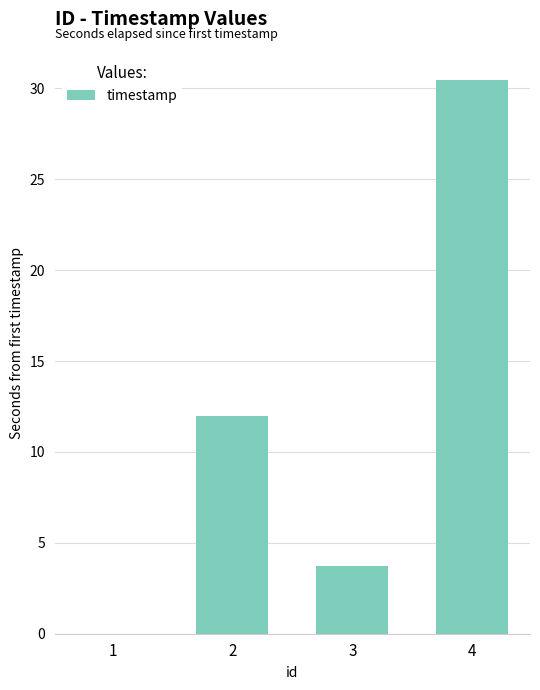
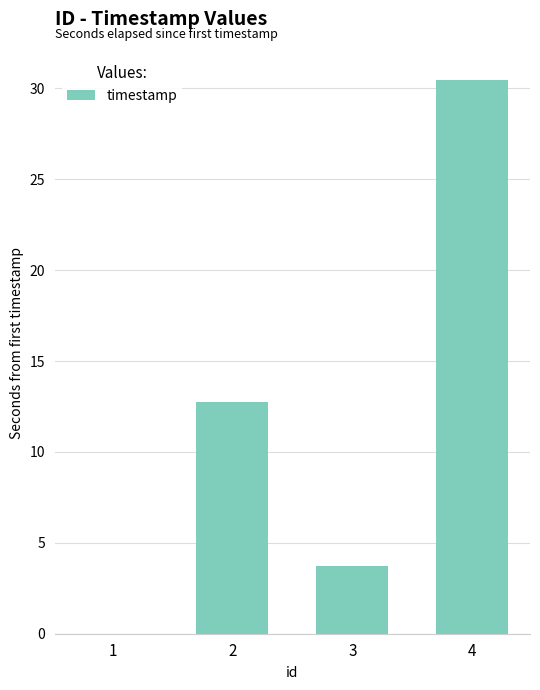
  {
    "1": 0.0,
-   "2": 12.0,
+   "2": 12.7,
    "3": 3.8,
    "4": 30.5
  }
